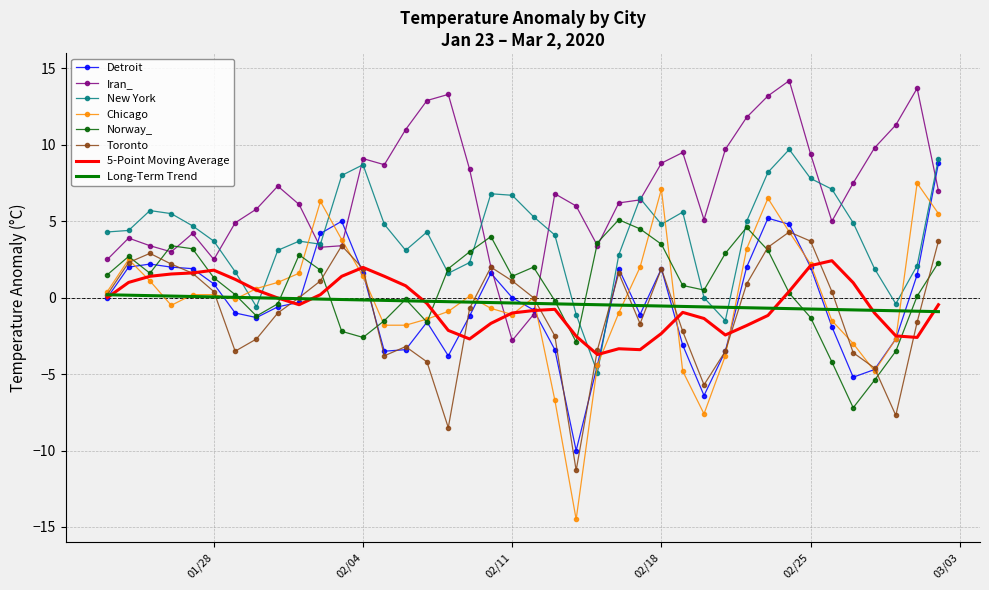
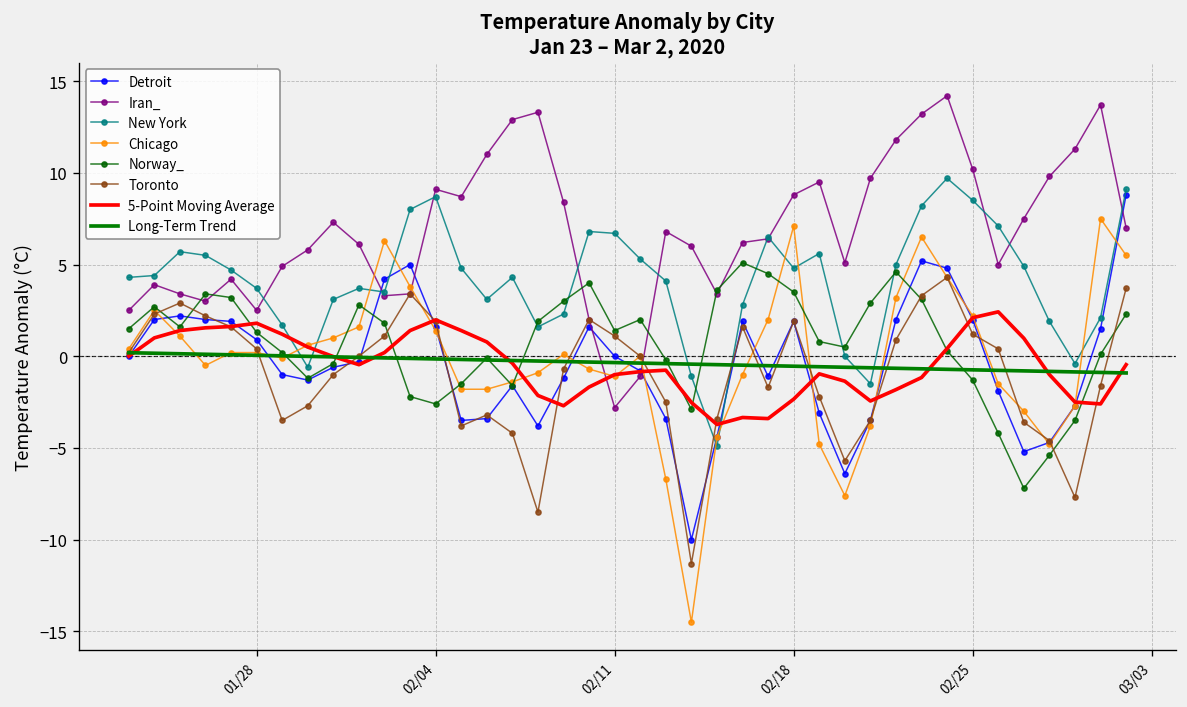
  {
    "Detroit": {
      "01/28": 0.9,
      "02/04": 1.6,
      "02/11": 0.0
    },
    "Iran_": {
      "01/28": 2.5,
      "02/04": 9.1,
      "02/11": -2.8,
      "02/18": 8.8,
-     "02/25": 9.4
+     "02/25": 10.2
    },
    "New York": {
      "01/28": 3.7,
      "02/04": 8.7,
      "02/11": 6.7,
      "02/18": 4.8,
-     "02/25": 7.8
+     "02/25": 8.5
    },
    "Chicago": {
      "02/04": 1.4,
      "02/18": 7.1
    },
    "Toronto": {
      "01/28": 0.4,
      "02/11": 1.1,
-     "02/25": 3.7
+     "02/25": 1.2
    },
    "5-Point Moving Average": {
      "01/28": 1.8,
      "02/18": -2.3
    }
  }
